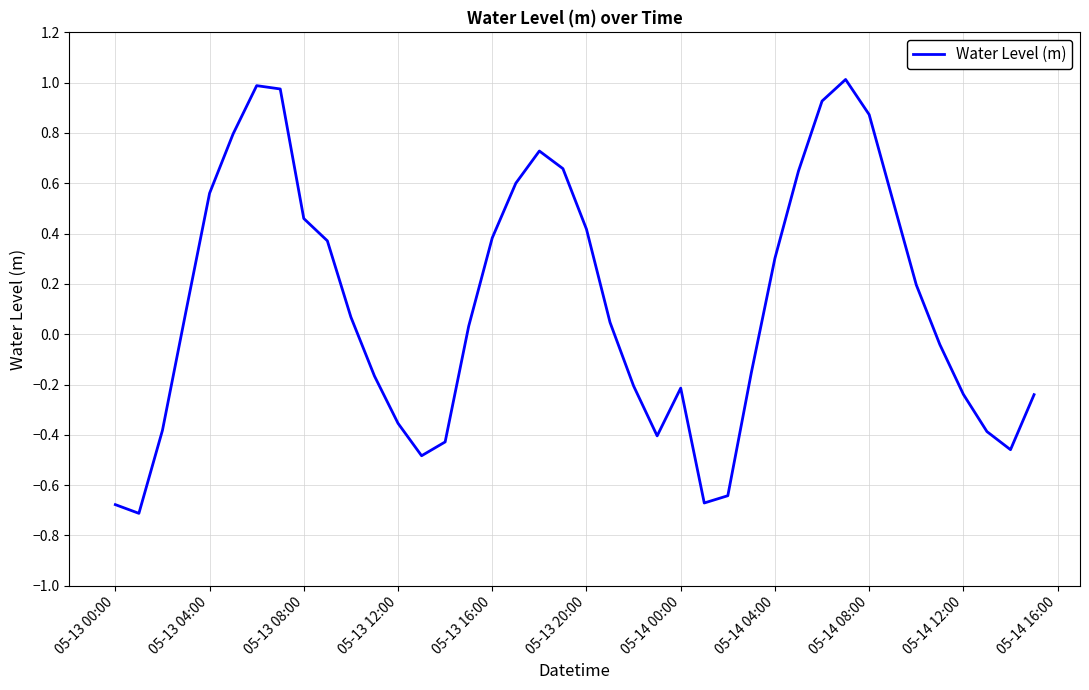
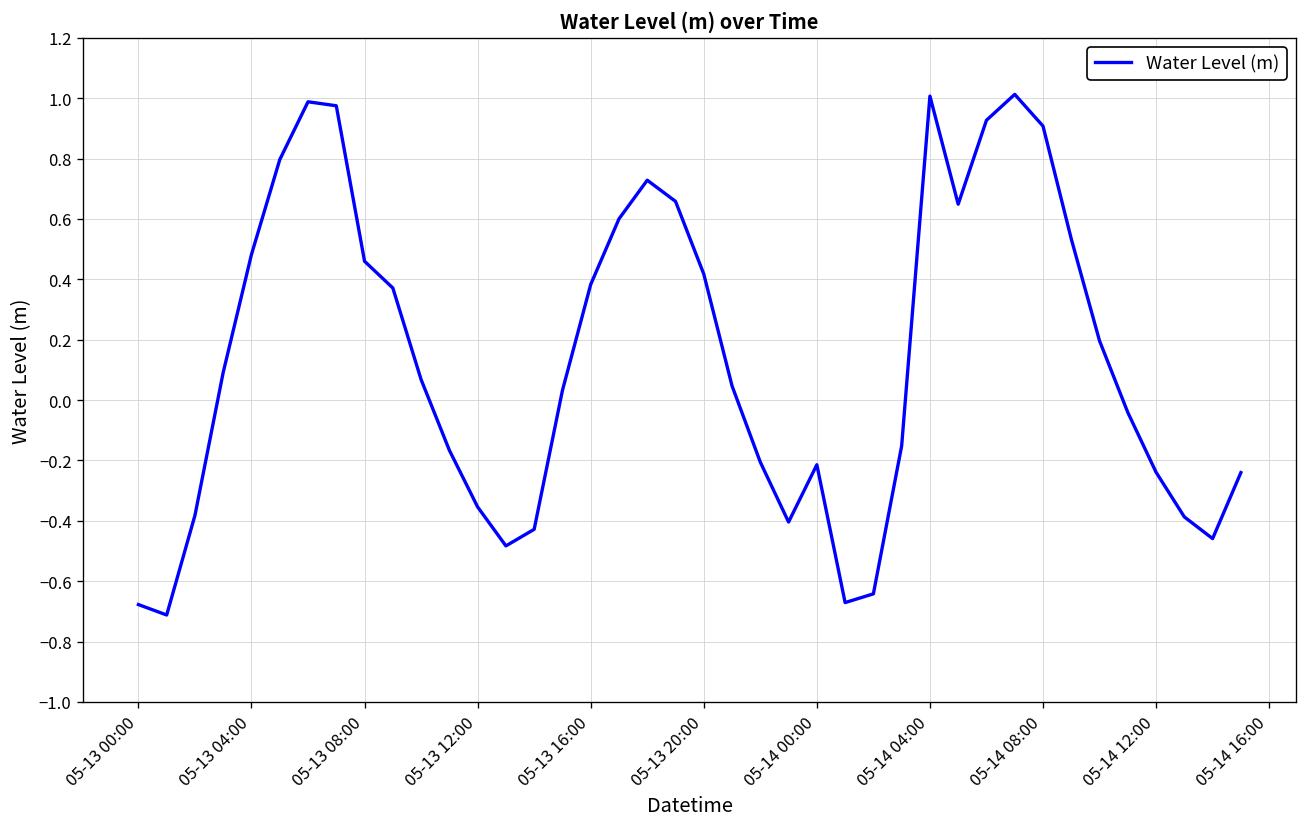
  {
    "05-13 00:00": -0.68,
-   "05-13 04:00": 0.56,
+   "05-13 04:00": 0.48,
    "05-13 08:00": 0.46,
    "05-13 12:00": -0.35,
    "05-13 16:00": 0.38,
    "05-13 20:00": 0.42,
    "05-14 00:00": -0.21,
-   "05-14 04:00": 0.30,
-   "05-14 08:00": 0.87,
+   "05-14 04:00": 1.01,
+   "05-14 08:00": 0.91,
    "05-14 12:00": -0.24
  }
